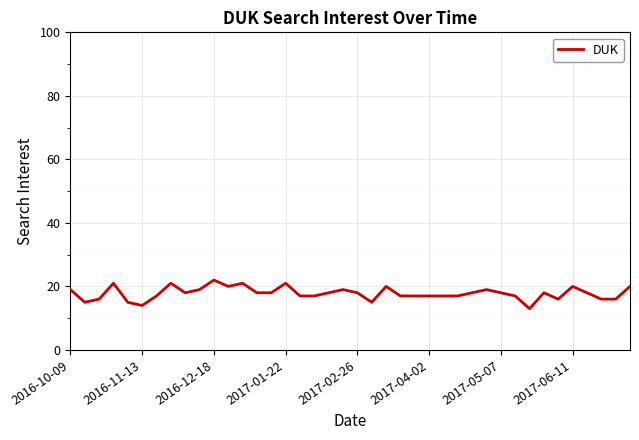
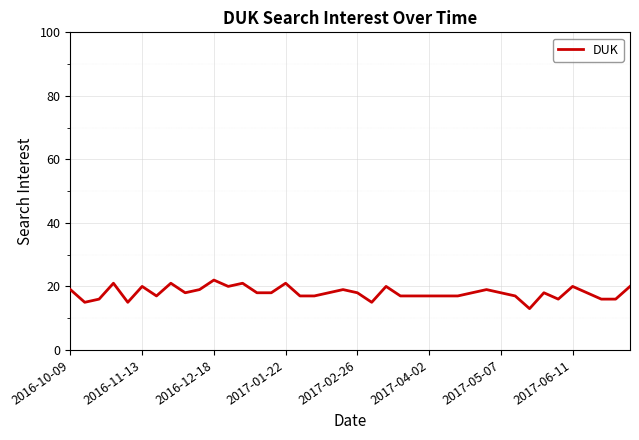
  {
    "2016-10-09": 19,
-   "2016-11-13": 14,
+   "2016-11-13": 20,
    "2016-12-18": 22,
    "2017-01-22": 21,
    "2017-02-26": 18,
    "2017-04-02": 17,
    "2017-05-07": 18,
    "2017-06-11": 20
  }
